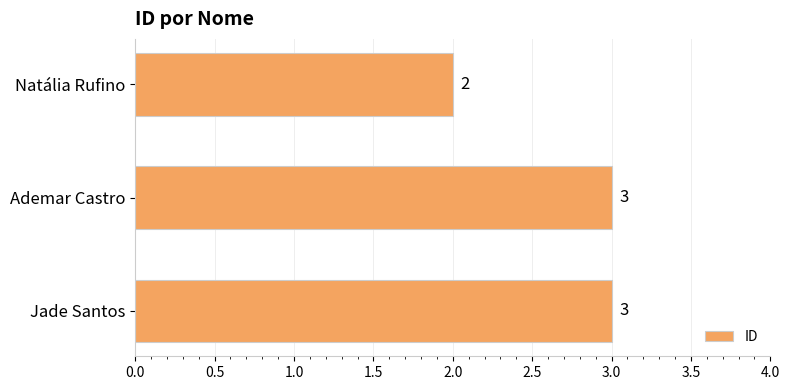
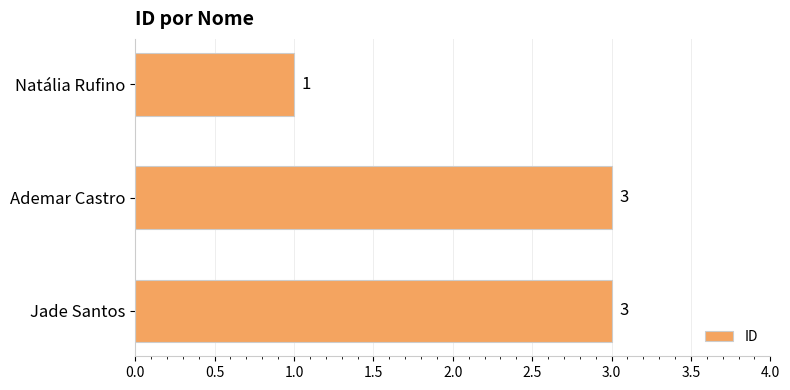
  {
-   "Natália Rufino": 2,
+   "Natália Rufino": 1,
    "Ademar Castro": 3,
    "Jade Santos": 3
  }
